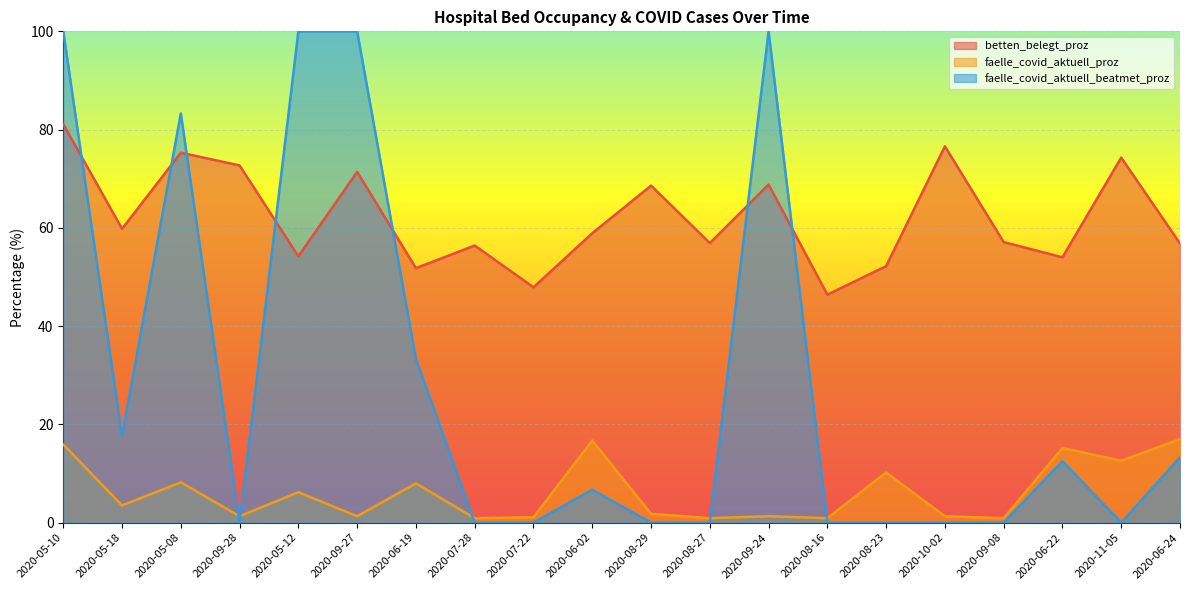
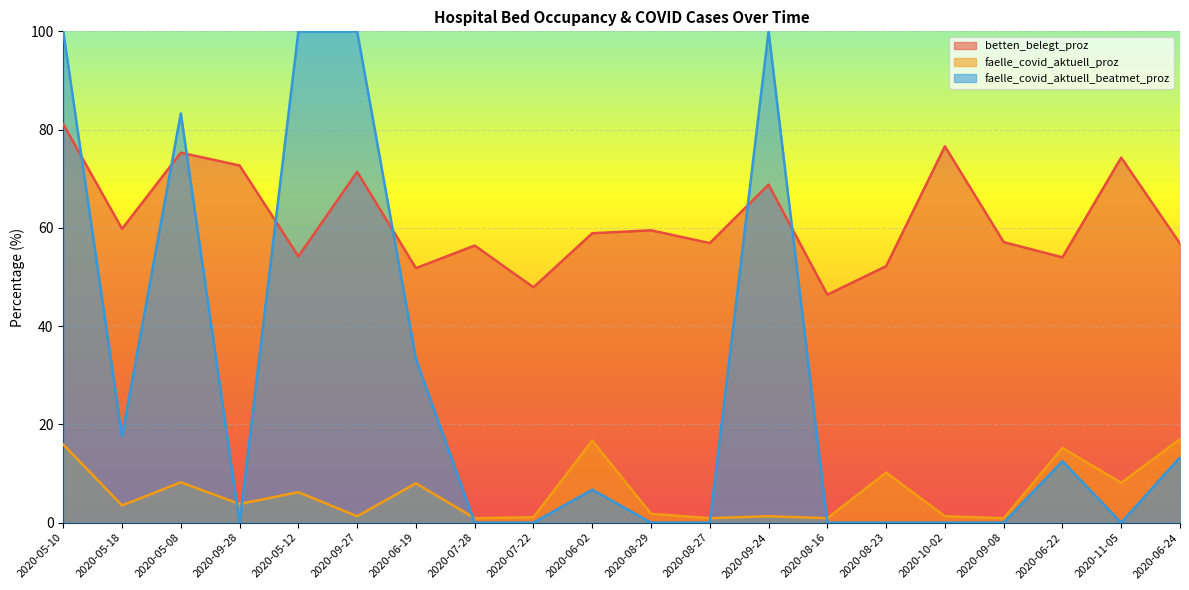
  {
    "betten_belegt_proz": {
      "2020-05-10": 81,
      "2020-05-18": 60,
      "2020-05-08": 75,
      "2020-09-28": 73,
      "2020-05-12": 54,
      "2020-09-27": 71,
      "2020-06-19": 52,
      "2020-07-28": 56,
      "2020-07-22": 48,
      "2020-06-02": 59,
-     "2020-08-29": 69,
+     "2020-08-29": 60,
      "2020-08-27": 57,
      "2020-09-24": 69,
      "2020-08-16": 46,
      "2020-08-23": 52,
      "2020-10-02": 77,
      "2020-09-08": 57,
      "2020-06-22": 54,
      "2020-11-05": 74,
      "2020-06-24": 57
    },
    "faelle_covid_aktuell_proz": {
      "2020-05-10": 16,
      "2020-05-18": 4,
      "2020-05-08": 8,
-     "2020-09-28": 1,
+     "2020-09-28": 4,
      "2020-05-12": 6,
      "2020-09-27": 1,
      "2020-06-19": 8,
      "2020-07-28": 1,
      "2020-07-22": 1,
      "2020-06-02": 17,
      "2020-08-29": 2,
      "2020-08-27": 1,
      "2020-09-24": 1,
      "2020-08-16": 1,
      "2020-08-23": 10,
      "2020-10-02": 1,
      "2020-09-08": 1,
      "2020-06-22": 15,
-     "2020-11-05": 13,
+     "2020-11-05": 8,
      "2020-06-24": 17
    },
    "faelle_covid_aktuell_beatmet_proz": {
      "2020-05-10": 100,
      "2020-05-18": 18,
      "2020-05-08": 83,
      "2020-09-28": 0,
      "2020-05-12": 100,
      "2020-09-27": 100,
      "2020-06-19": 33,
      "2020-07-28": 0,
      "2020-07-22": 0,
      "2020-06-02": 7,
      "2020-08-29": 0,
      "2020-08-27": 0,
      "2020-09-24": 100,
      "2020-08-16": 0,
      "2020-08-23": 0,
      "2020-10-02": 0,
      "2020-09-08": 0,
      "2020-06-22": 13,
      "2020-11-05": 0,
      "2020-06-24": 13
    }
  }
